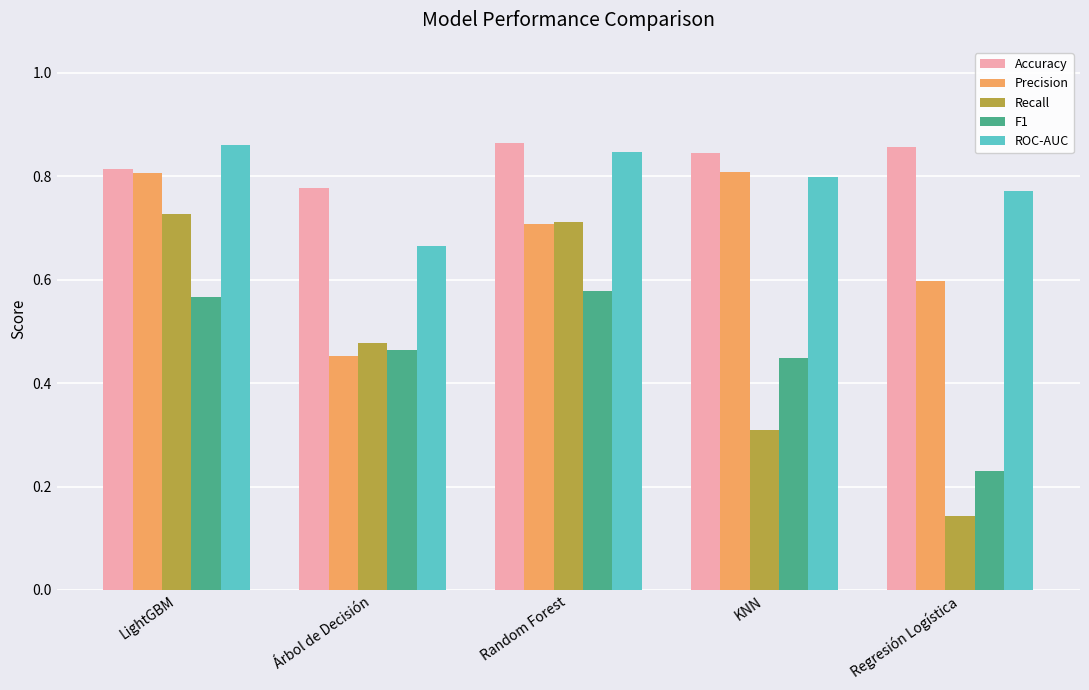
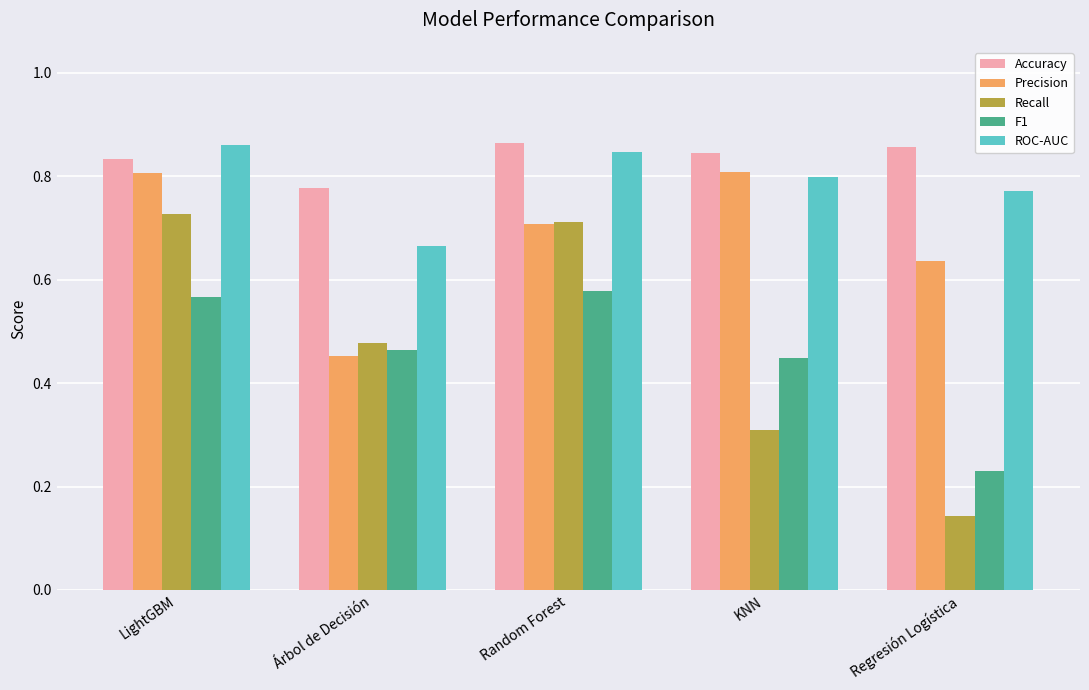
  {
    "Accuracy": {
-     "LightGBM": 0.81,
+     "LightGBM": 0.83,
      "Árbol de Decisión": 0.78,
      "Random Forest": 0.86,
      "KNN": 0.84,
      "Regresión Logística": 0.86
    },
    "Precision": {
      "LightGBM": 0.81,
      "Árbol de Decisión": 0.45,
      "Random Forest": 0.71,
      "KNN": 0.81,
-     "Regresión Logística": 0.60
+     "Regresión Logística": 0.64
    },
    "Recall": {
      "LightGBM": 0.73,
      "Árbol de Decisión": 0.48,
      "Random Forest": 0.71,
      "KNN": 0.31,
      "Regresión Logística": 0.14
    },
    "F1": {
      "LightGBM": 0.57,
      "Árbol de Decisión": 0.46,
      "Random Forest": 0.58,
      "KNN": 0.45,
      "Regresión Logística": 0.23
    },
    "ROC-AUC": {
      "LightGBM": 0.86,
      "Árbol de Decisión": 0.66,
      "Random Forest": 0.85,
      "KNN": 0.80,
      "Regresión Logística": 0.77
    }
  }
